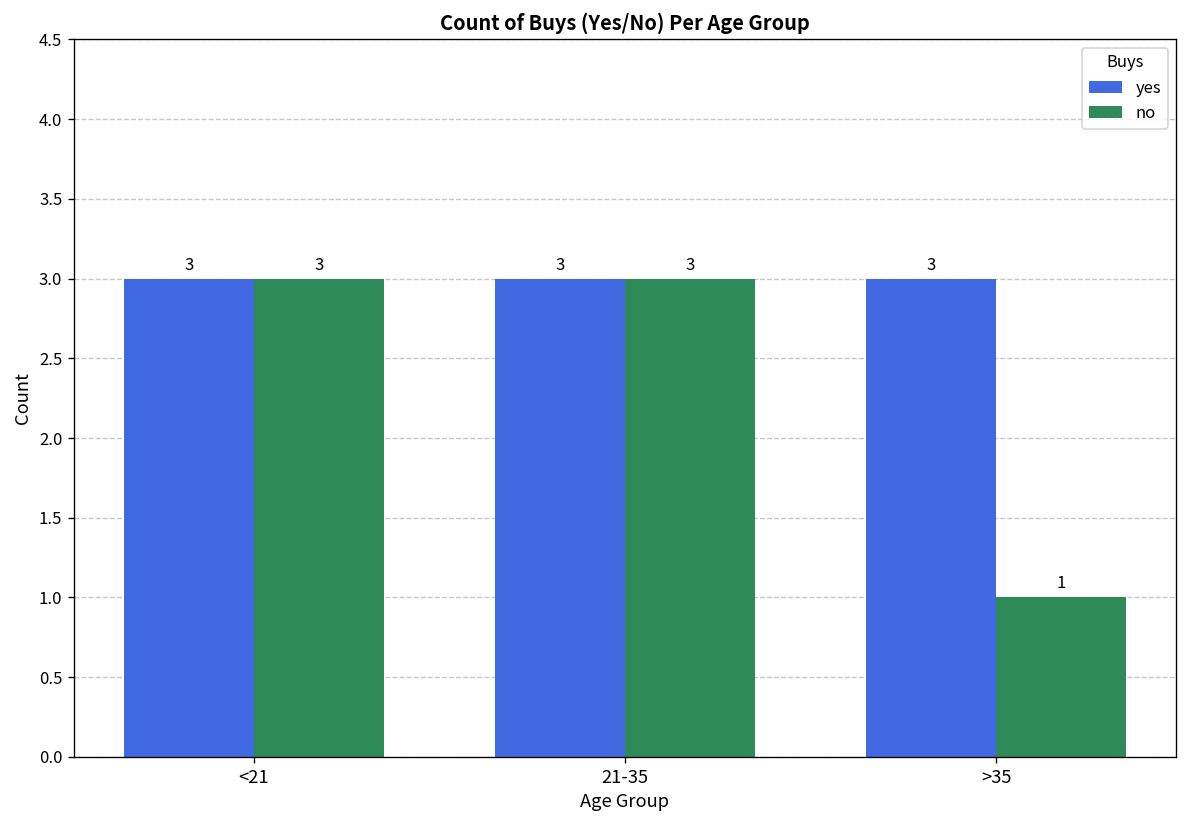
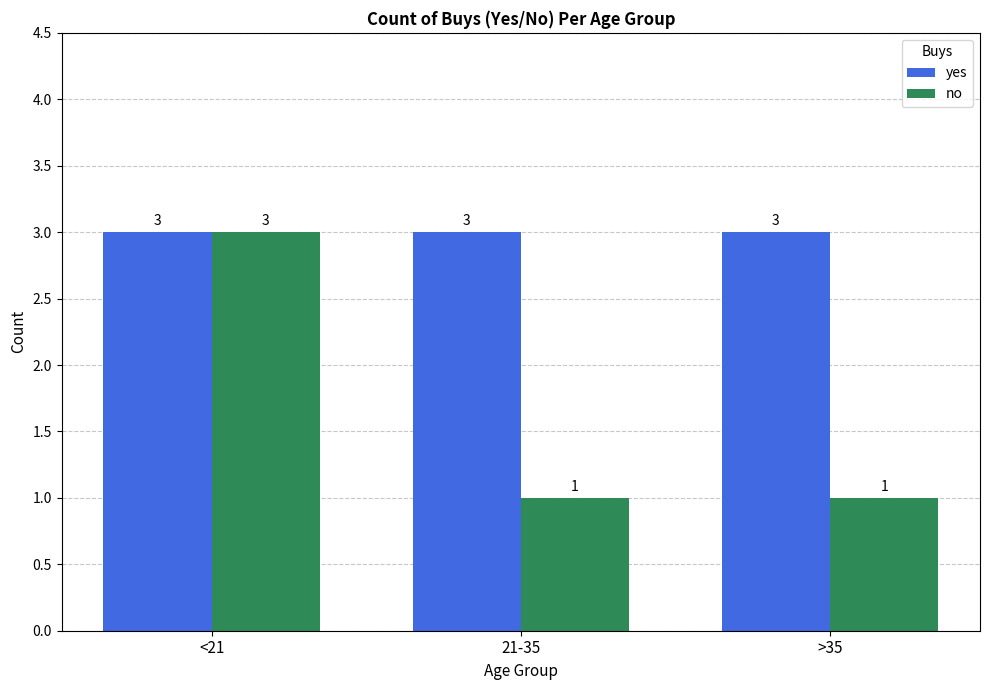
  {
    "yes": {
      "<21": 3,
      "21-35": 3,
      ">35": 3
    },
    "no": {
      "<21": 3,
-     "21-35": 3,
+     "21-35": 1,
      ">35": 1
    }
  }
